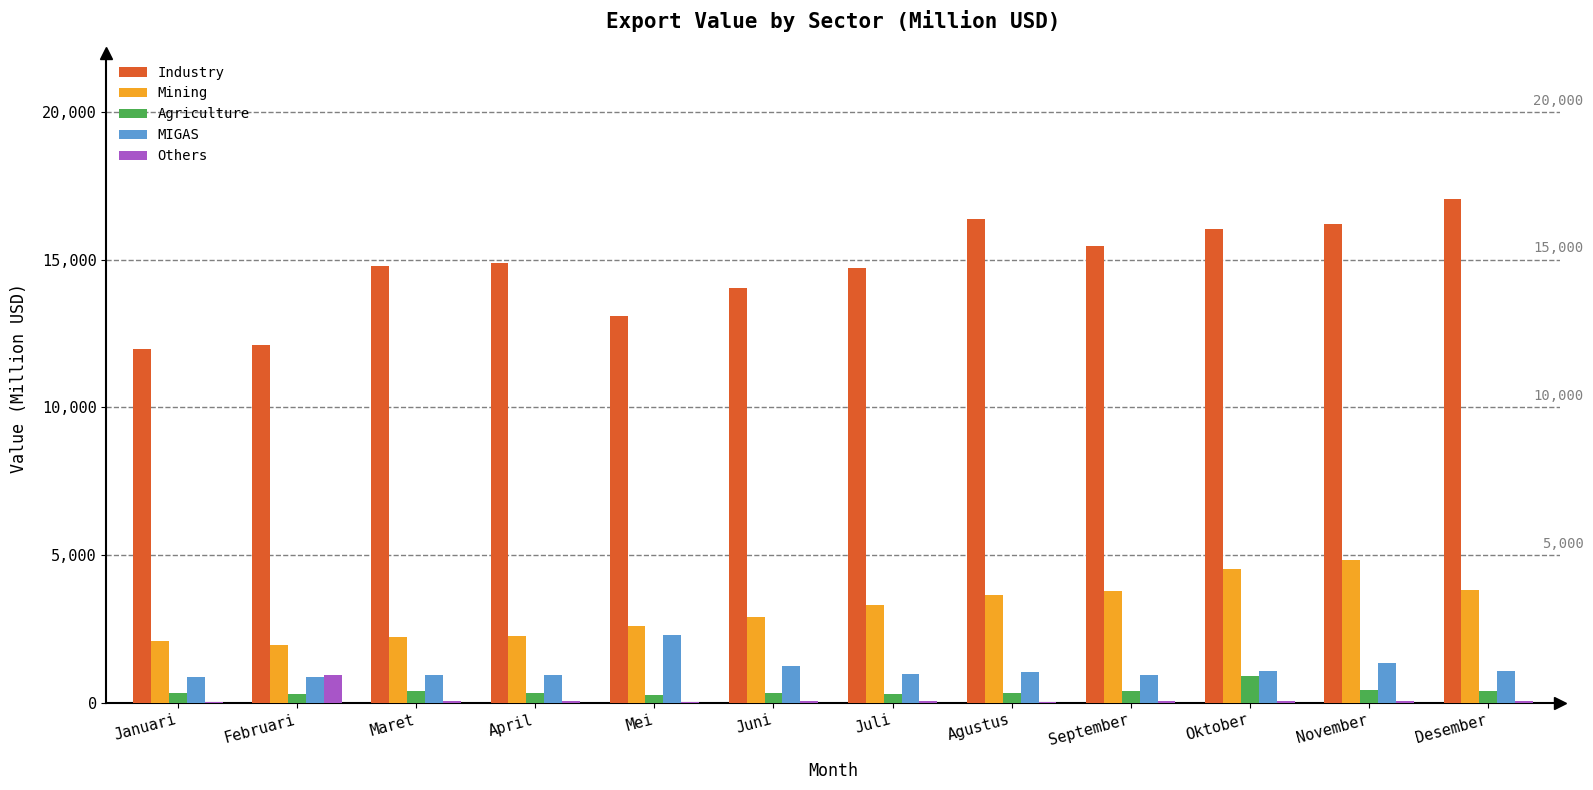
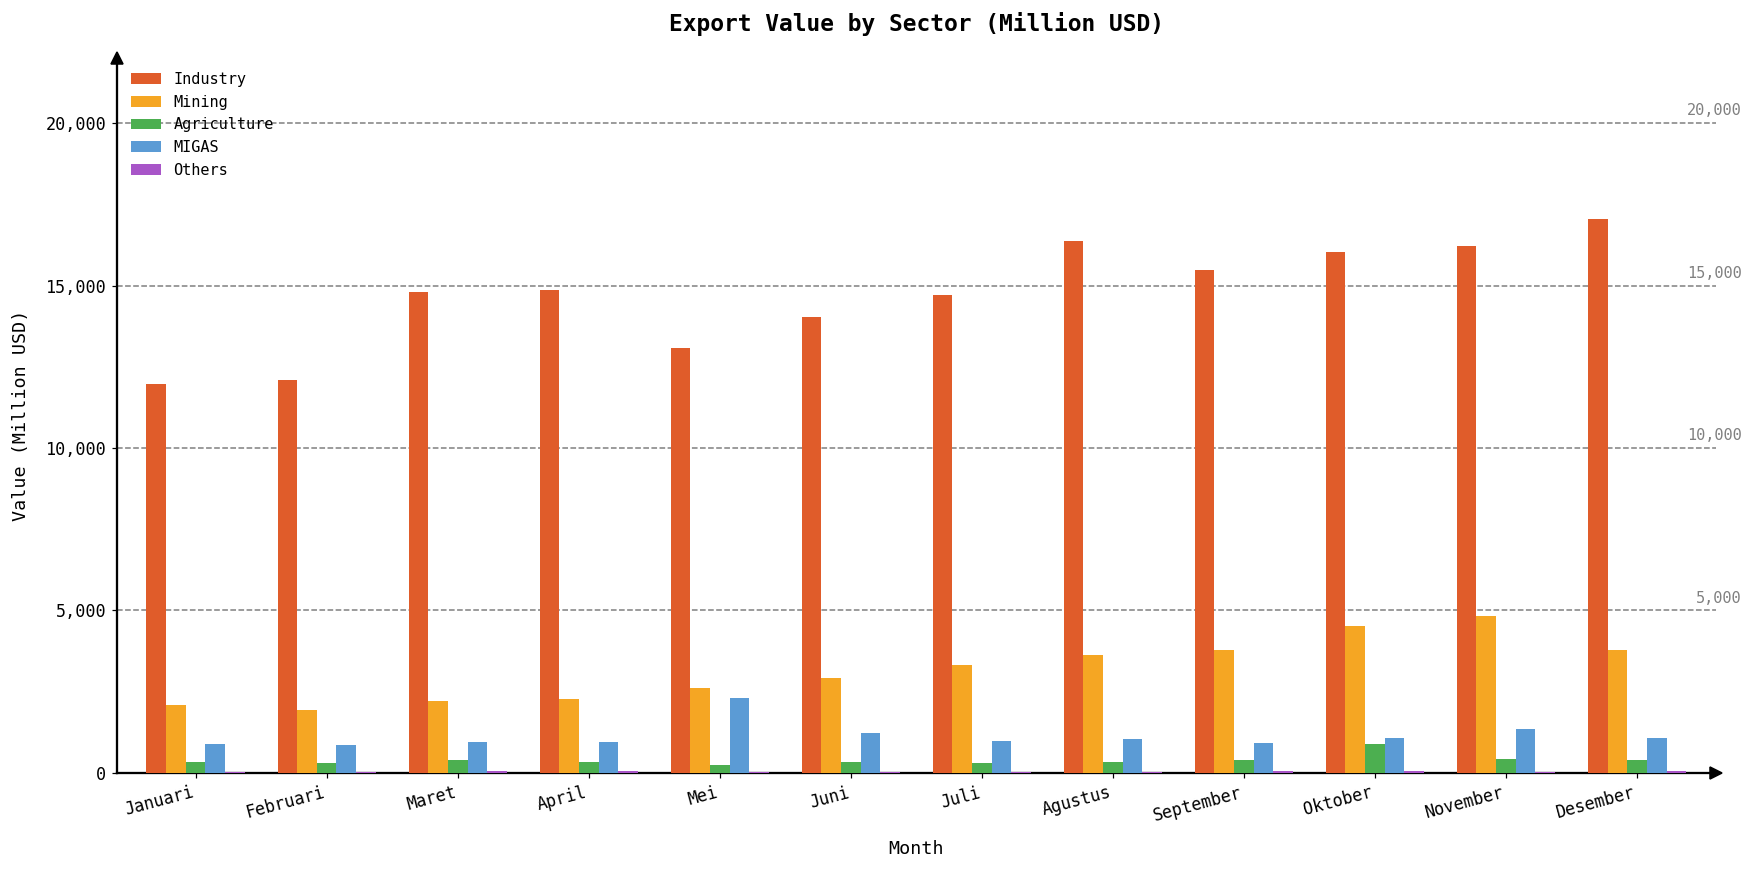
  {
    "Industry": {
      "Januari": "12,000",
      "Februari": "12,100",
      "Maret": "14,800",
      "April": "14,900",
      "Mei": "13,100",
      "Juni": "14,000",
      "Juli": "14,700",
      "Agustus": "16,400",
      "September": "15,500",
      "Oktober": "16,000",
      "November": "16,200",
      "Desember": "17,000"
    },
    "Mining": {
      "Januari": "2,100",
      "Februari": "1,900",
      "Maret": "2,200",
      "April": "2,300",
      "Mei": "2,600",
      "Juni": "2,900",
      "Juli": "3,300",
      "Agustus": "3,600",
      "September": "3,800",
      "Oktober": "4,500",
      "November": "4,800",
      "Desember": "3,800"
    },
    "Agriculture": {
      "Januari": "300",
      "Februari": "300",
      "Maret": "400",
      "April": "300",
      "Mei": "200",
      "Juni": "300",
      "Juli": "300",
      "Agustus": "300",
      "September": "400",
      "Oktober": "900",
      "November": "400",
      "Desember": "400"
    },
    "MIGAS": {
      "Januari": "900",
      "Februari": "900",
      "Maret": "1,000",
      "April": "900",
      "Mei": "2,300",
      "Juni": "1,200",
      "Juli": "1,000",
      "Agustus": "1,000",
      "September": "900",
      "Oktober": "1,100",
      "November": "1,300",
      "Desember": "1,100"
    },
    "Others": {
-     "Februari": "900"
+     "Februari": "0"
    }
  }
